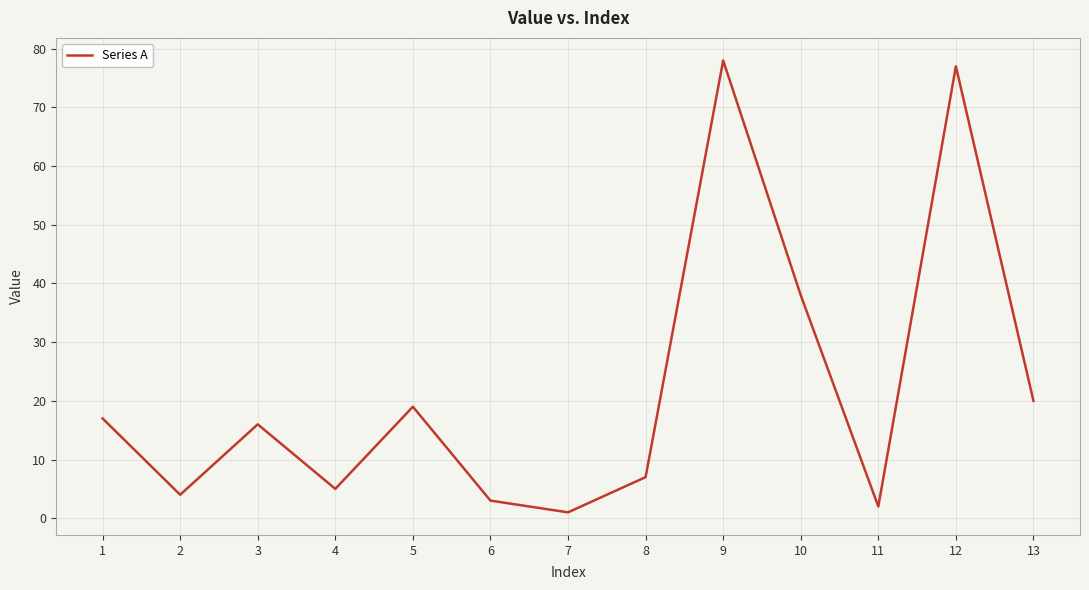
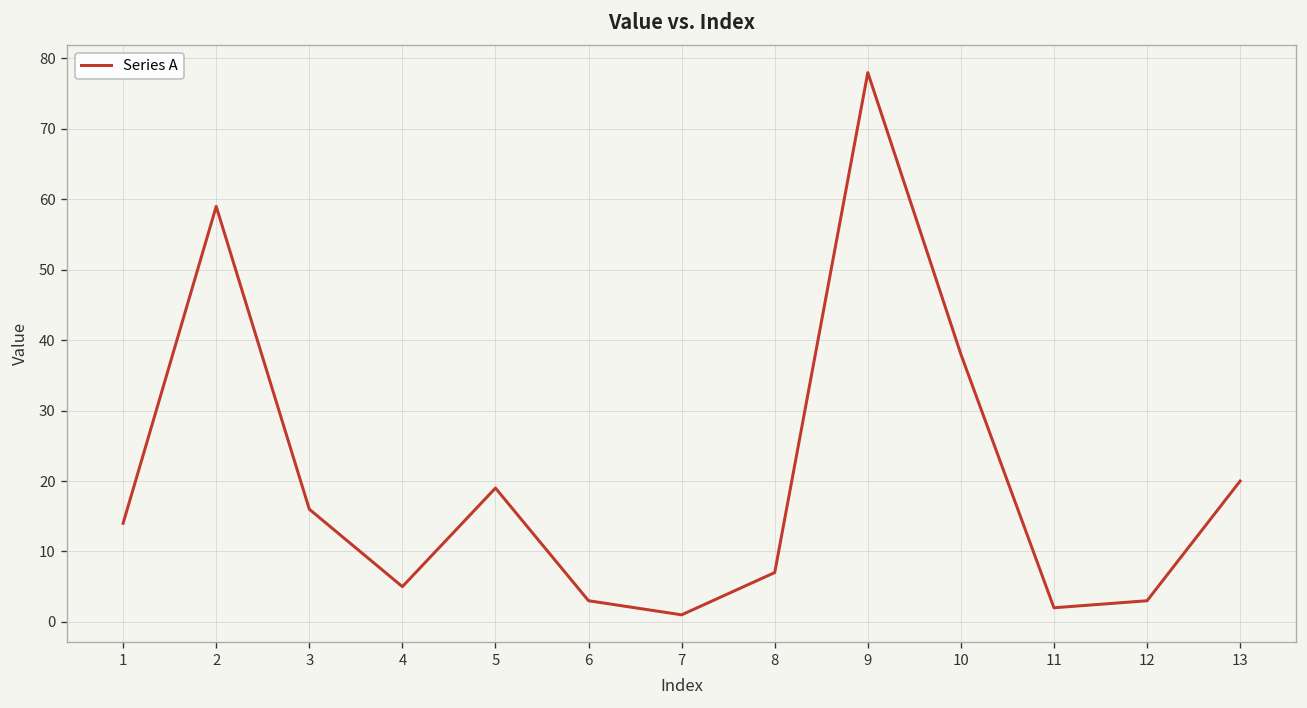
  {
-   "1": 17,
-   "2": 4,
+   "1": 14,
+   "2": 59,
    "3": 16,
    "4": 5,
    "5": 19,
    "6": 3,
    "7": 1,
    "8": 7,
    "9": 78,
    "10": 38,
    "11": 2,
-   "12": 77,
+   "12": 3,
    "13": 20
  }
